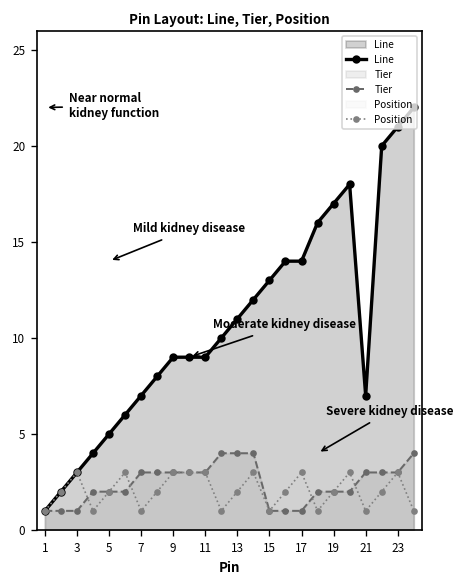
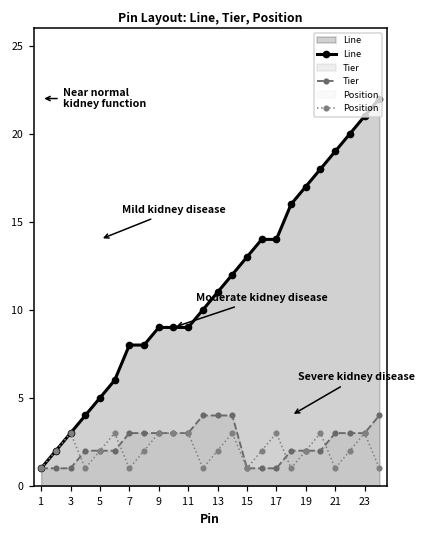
  {
    "Line": {
      "5": 5,
-     "7": 7,
+     "7": 8,
      "9": 9,
      "11": 9,
      "13": 11,
      "15": 13,
      "17": 14,
      "19": 17,
-     "21": 7
+     "21": 19
    }
  }
